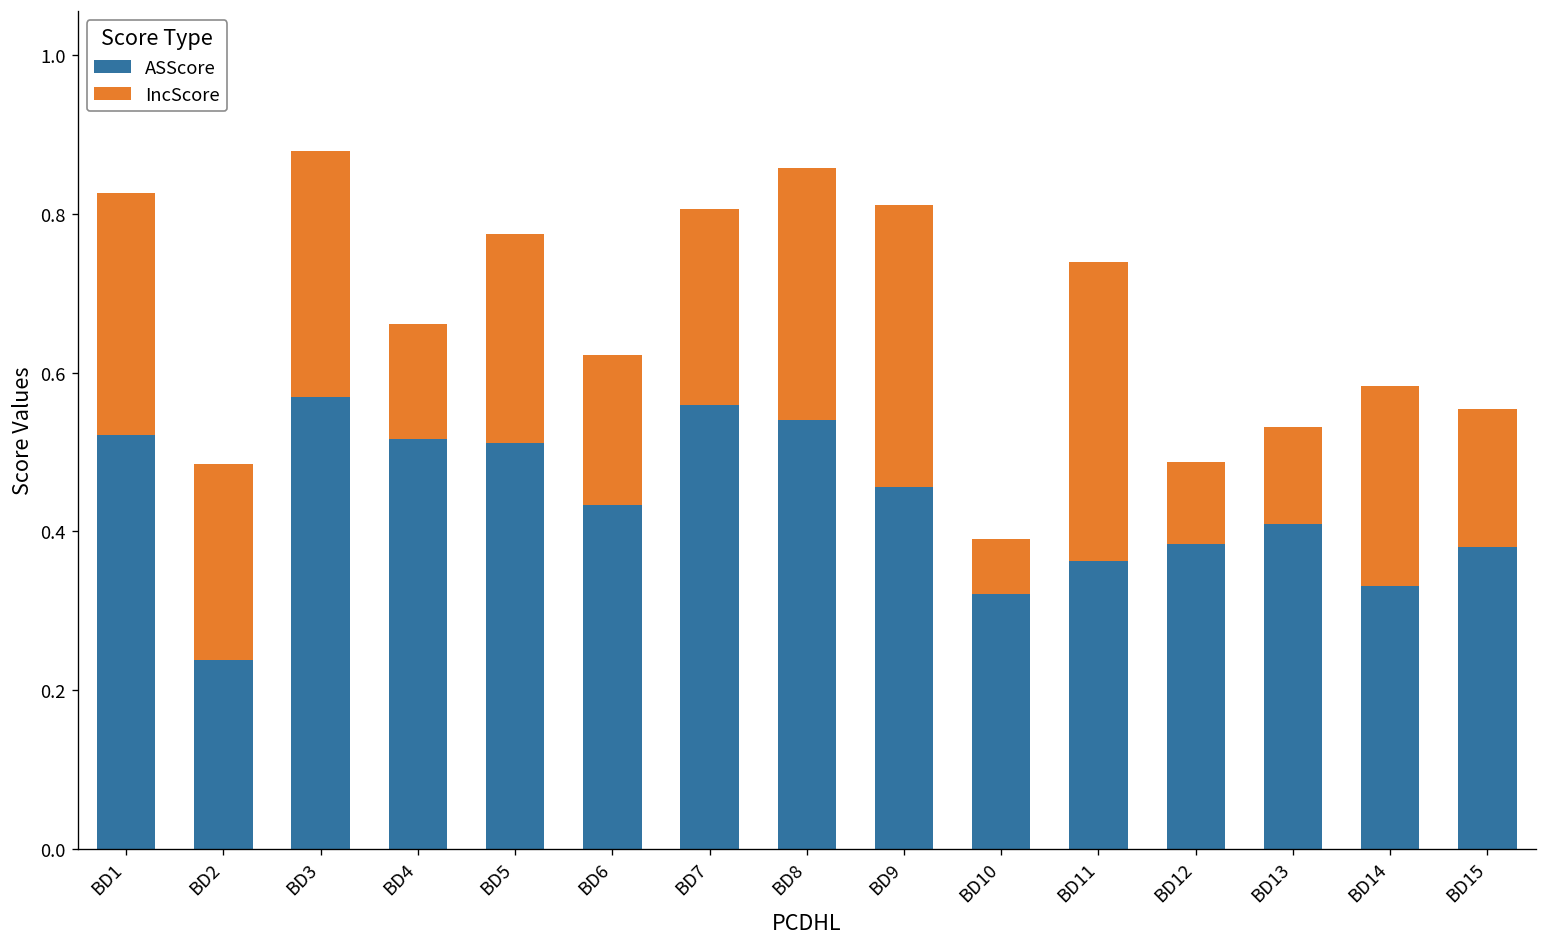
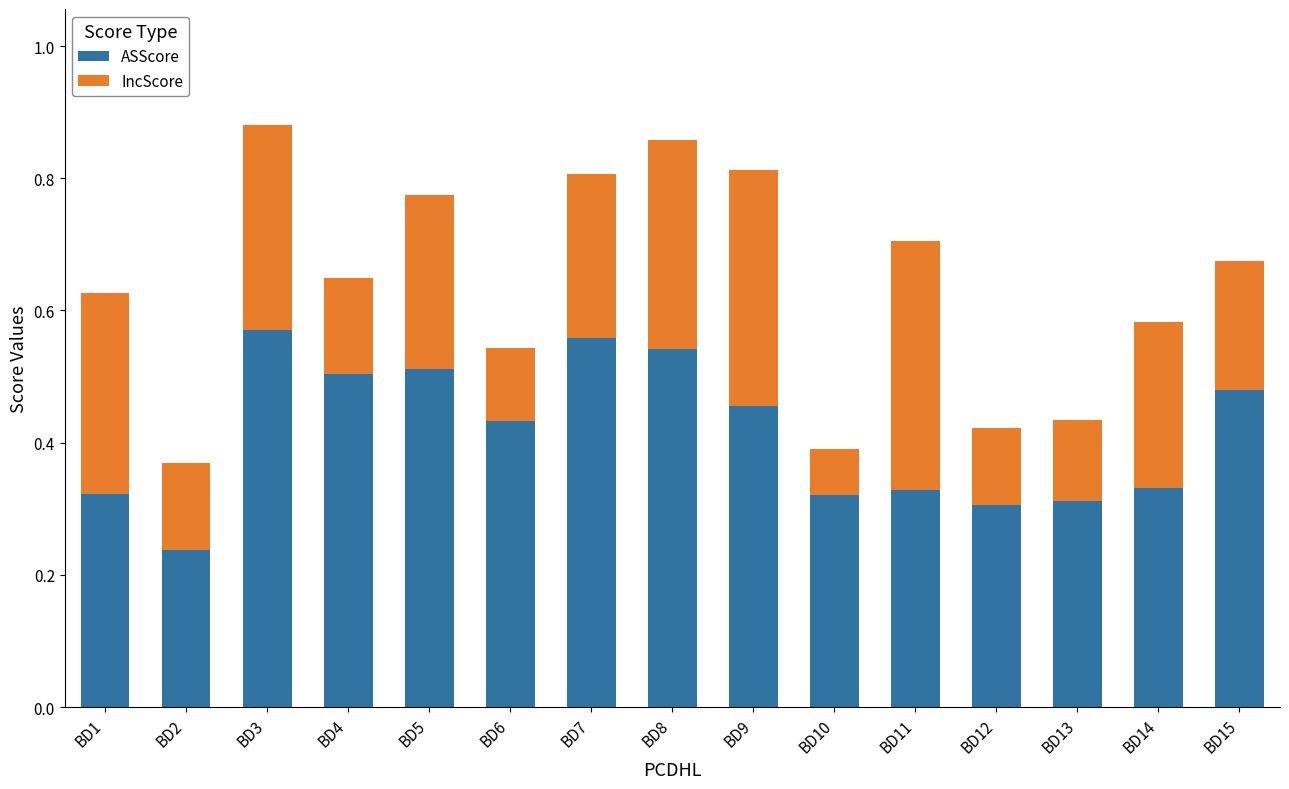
  {
    "ASScore": {
-     "BD1": 0.52,
+     "BD1": 0.32,
      "BD2": 0.24,
      "BD3": 0.57,
-     "BD4": 0.52,
+     "BD4": 0.50,
      "BD5": 0.51,
      "BD6": 0.43,
      "BD7": 0.56,
      "BD8": 0.54,
      "BD9": 0.46,
      "BD10": 0.32,
-     "BD11": 0.36,
-     "BD12": 0.38,
-     "BD13": 0.41,
+     "BD11": 0.33,
+     "BD12": 0.31,
+     "BD13": 0.31,
      "BD14": 0.33,
-     "BD15": 0.38
+     "BD15": 0.48
    },
    "IncScore": {
      "BD1": 0.30,
-     "BD2": 0.25,
+     "BD2": 0.13,
      "BD3": 0.31,
      "BD4": 0.14,
      "BD5": 0.26,
-     "BD6": 0.19,
+     "BD6": 0.11,
      "BD7": 0.25,
      "BD8": 0.32,
      "BD9": 0.36,
      "BD10": 0.07,
      "BD11": 0.38,
-     "BD12": 0.10,
+     "BD12": 0.12,
      "BD13": 0.12,
      "BD14": 0.25,
-     "BD15": 0.17
+     "BD15": 0.20
    }
  }
